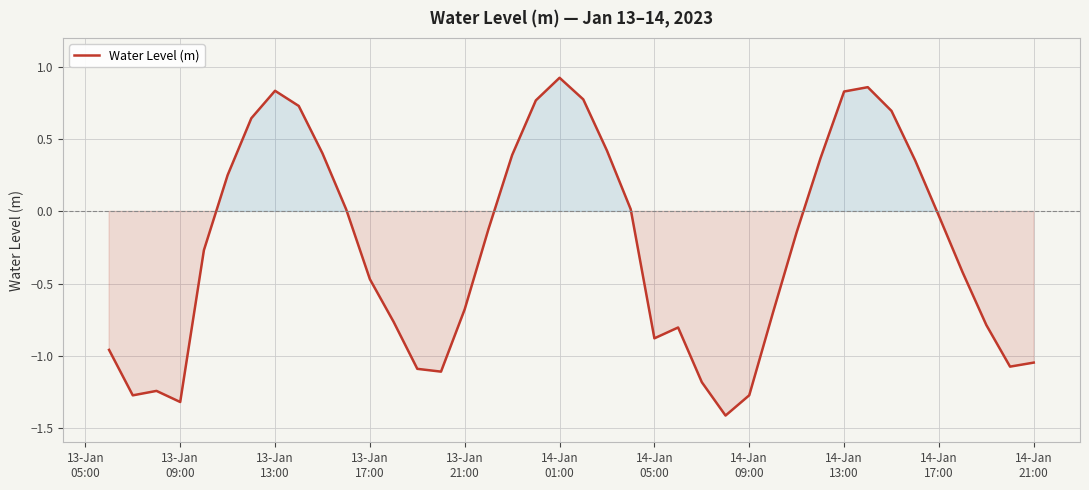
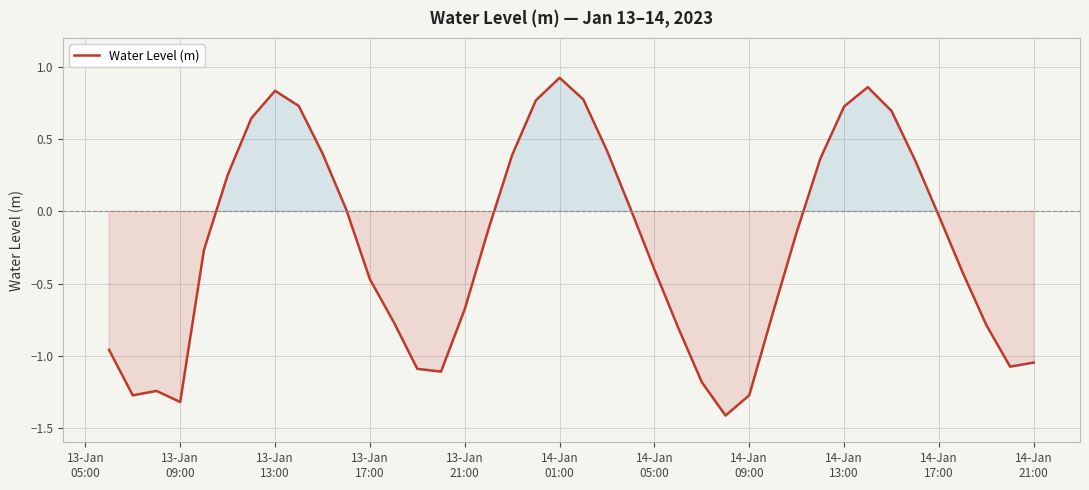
  {
    "13-Jan 09:00": -1.32,
    "13-Jan 13:00": 0.84,
    "13-Jan 17:00": -0.47,
    "13-Jan 21:00": -0.68,
    "14-Jan 01:00": 0.93,
-   "14-Jan 05:00": -0.88,
+   "14-Jan 05:00": -0.40,
    "14-Jan 09:00": -1.27,
-   "14-Jan 13:00": 0.83,
+   "14-Jan 13:00": 0.73,
    "14-Jan 17:00": -0.03,
    "14-Jan 21:00": -1.05
  }
